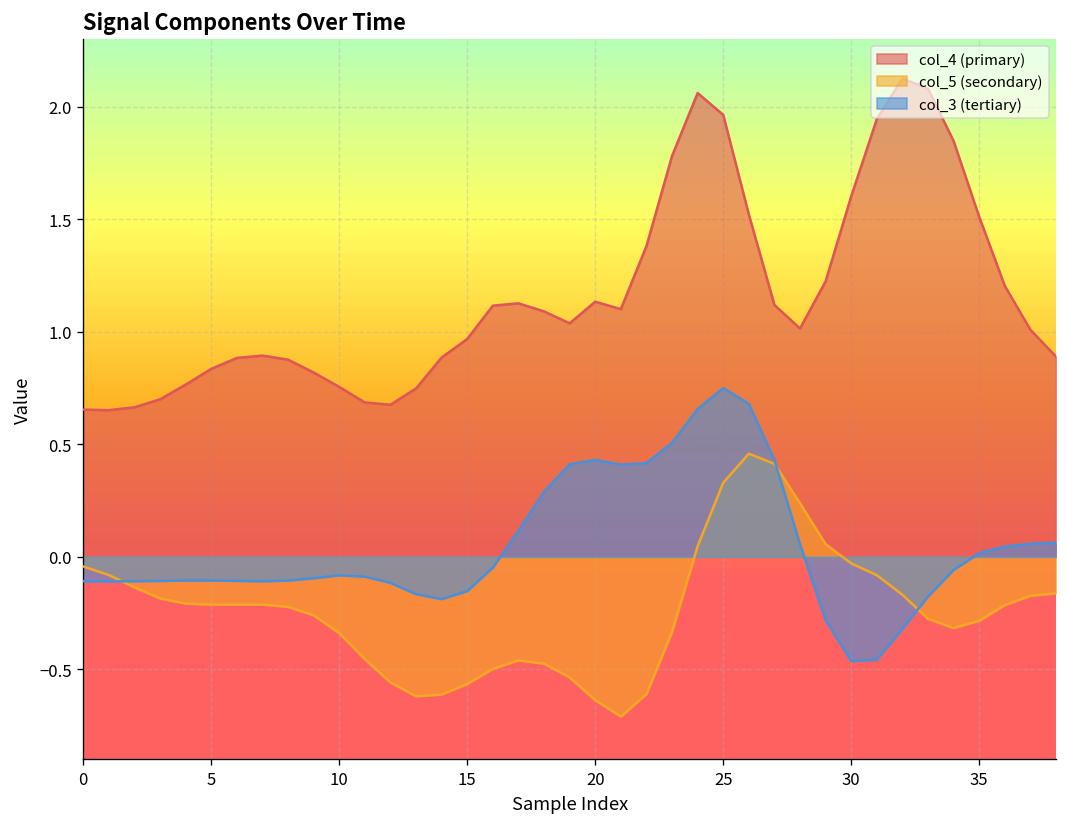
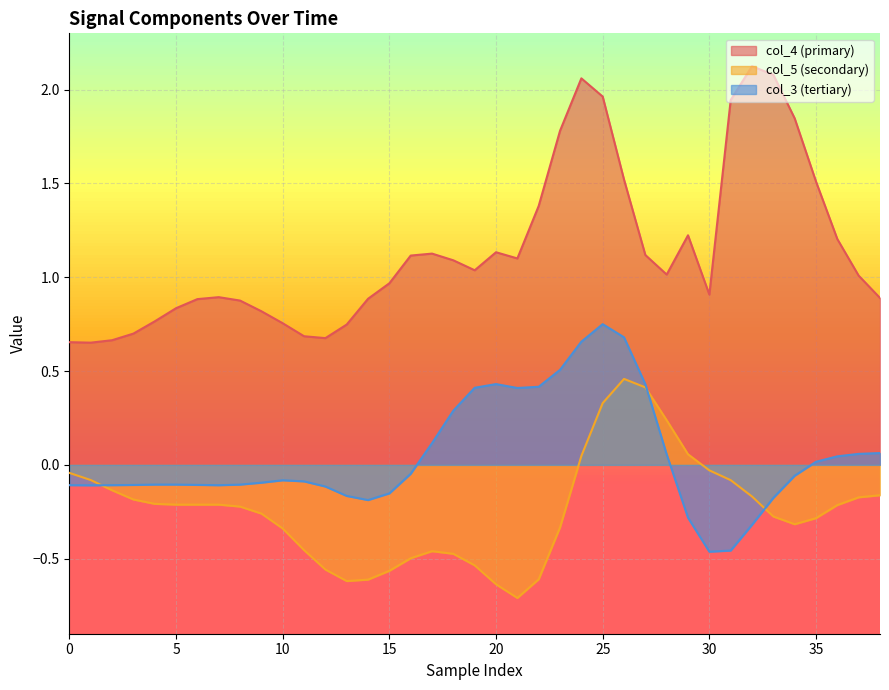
  {
    "col_4 (primary)": {
      "0": 0.65,
      "5": 0.83,
      "10": 0.75,
      "15": 0.97,
      "20": 1.13,
      "25": 1.96,
-     "30": 1.60,
+     "30": 0.91,
      "35": 1.51
    }
  }
